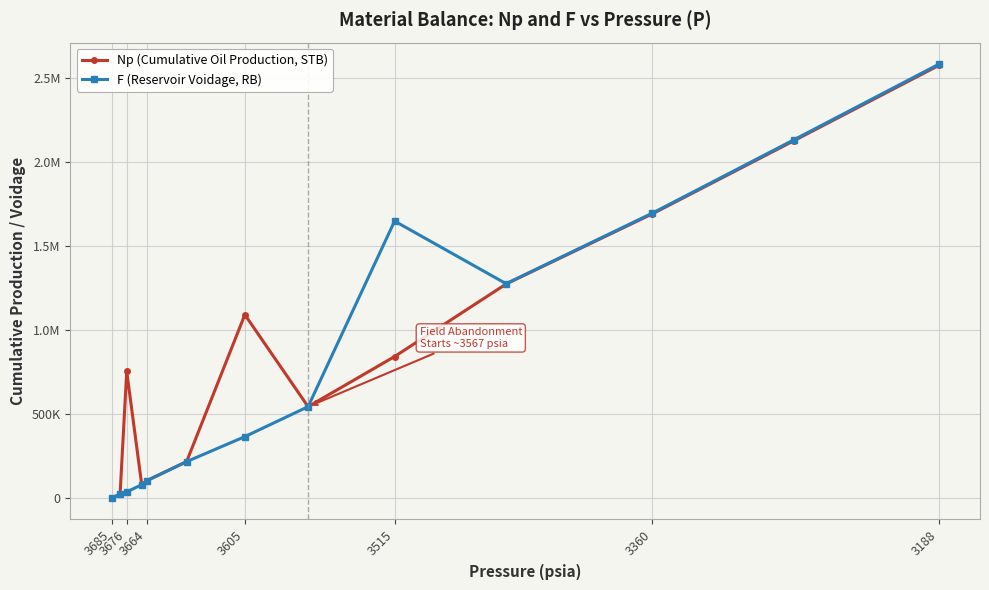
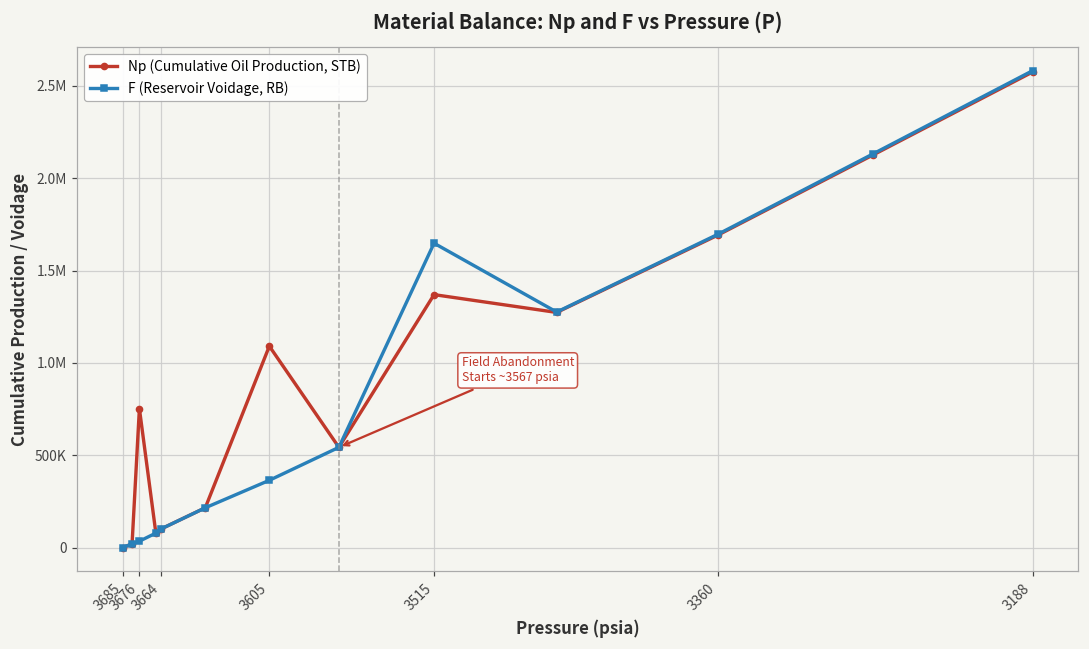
  {
    "Np (Cumulative Oil Production, STB)": {
      "3676": 750000,
      "3605": 1090000,
-     "3515": 840000
+     "3515": 1370000
    },
    "F (Reservoir Voidage, RB)": {
      "3676": 30000,
      "3605": 360000,
      "3515": 1650000
    }
  }
